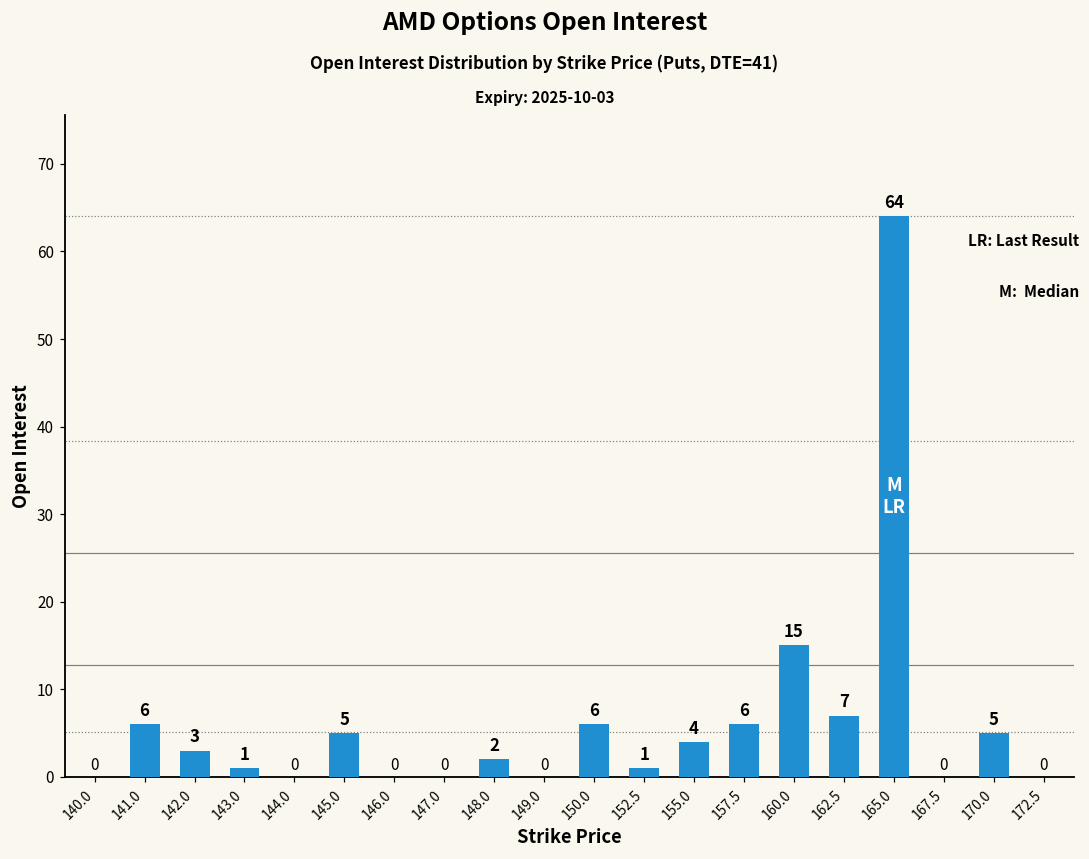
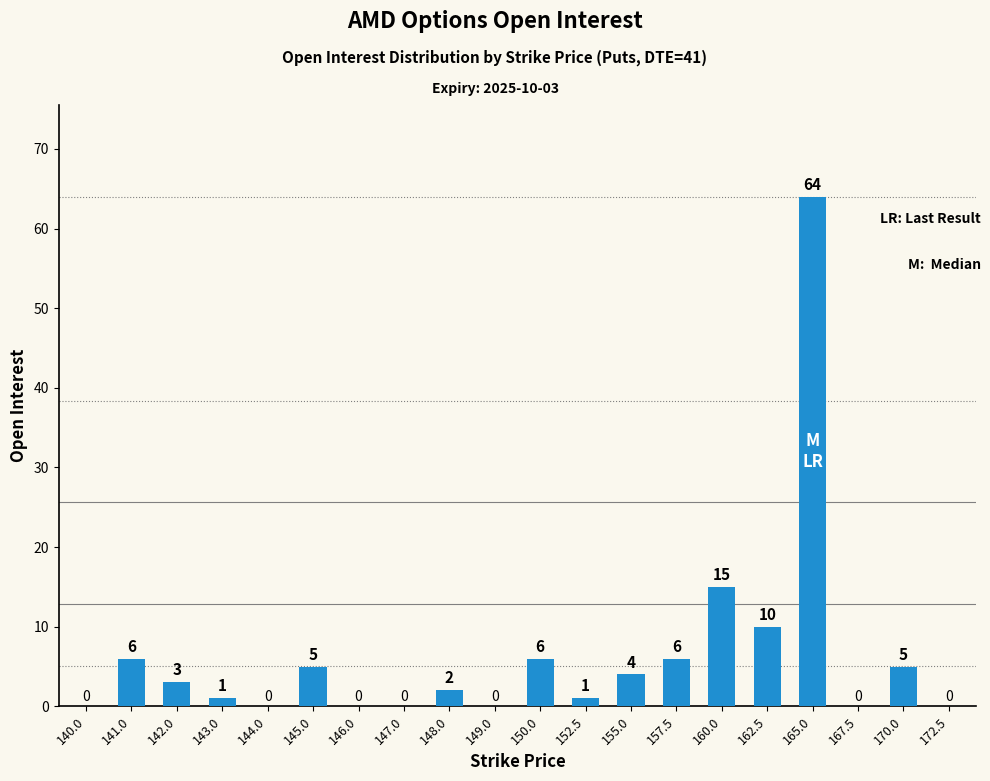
  {
    "140.0": 0,
    "141.0": 6,
    "142.0": 3,
    "143.0": 1,
    "144.0": 0,
    "145.0": 5,
    "146.0": 0,
    "147.0": 0,
    "148.0": 2,
    "149.0": 0,
    "150.0": 6,
    "152.5": 1,
    "155.0": 4,
    "157.5": 6,
    "160.0": 15,
-   "162.5": 7,
+   "162.5": 10,
    "165.0": 64,
    "167.5": 0,
    "170.0": 5,
    "172.5": 0
  }
